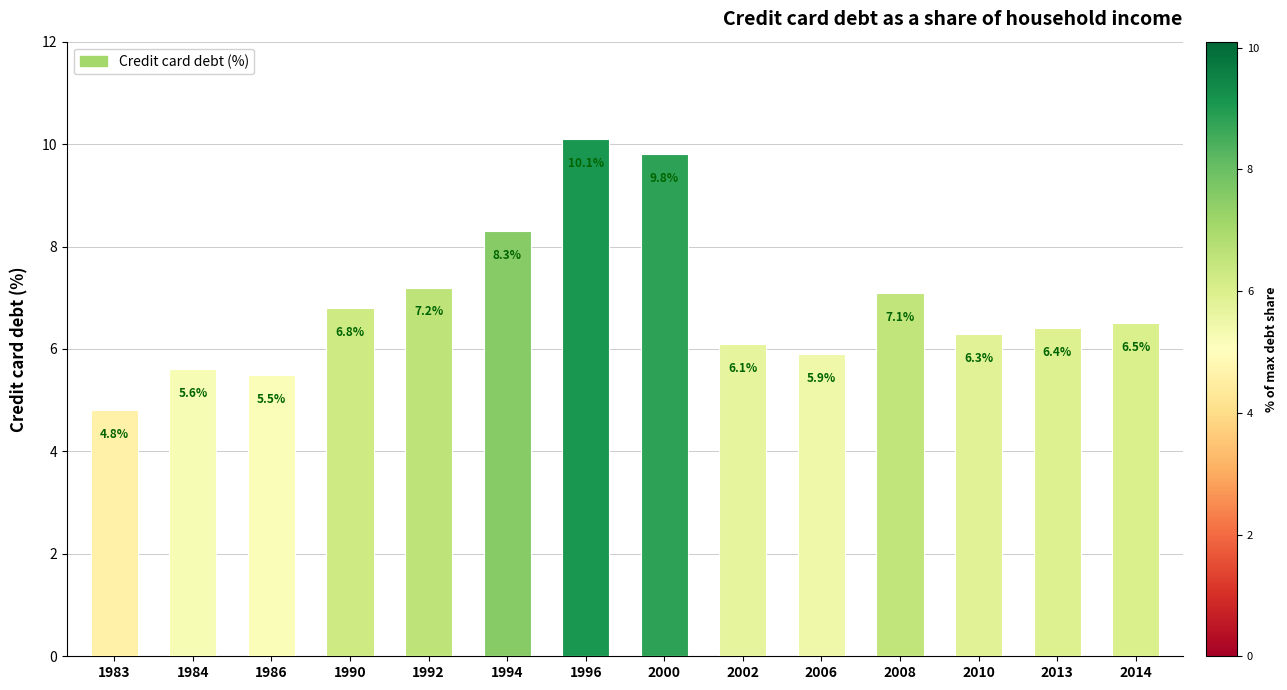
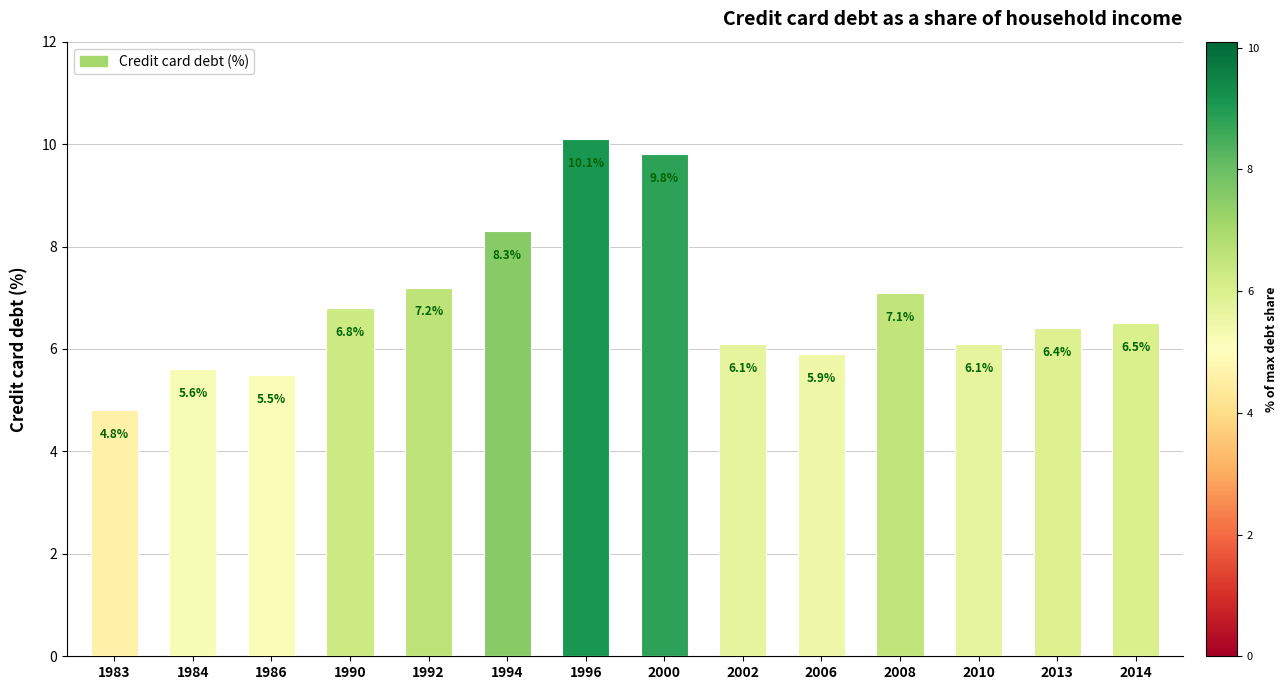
  {
    "1983": "4.8%",
    "1984": "5.6%",
    "1986": "5.5%",
    "1990": "6.8%",
    "1992": "7.2%",
    "1994": "8.3%",
    "1996": "10.1%",
    "2000": "9.8%",
    "2002": "6.1%",
    "2006": "5.9%",
    "2008": "7.1%",
-   "2010": "6.3%",
+   "2010": "6.1%",
    "2013": "6.4%",
    "2014": "6.5%"
  }
